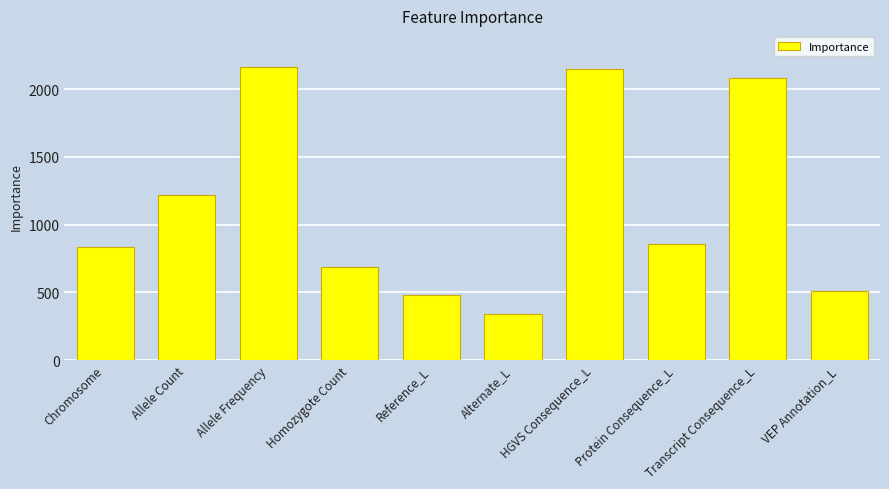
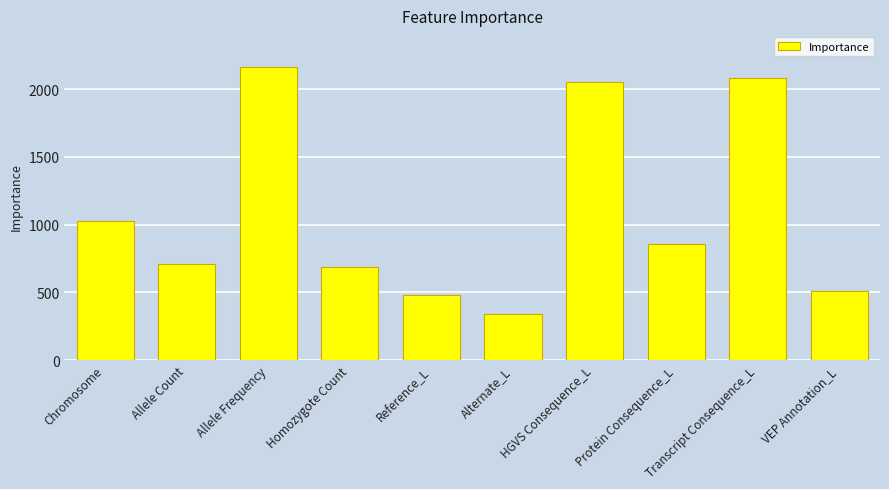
  {
-   "Chromosome": 840,
-   "Allele Count": 1220,
+   "Chromosome": 1020,
+   "Allele Count": 710,
    "Allele Frequency": 2160,
    "Homozygote Count": 690,
    "Reference_L": 480,
    "Alternate_L": 340,
-   "HGVS Consequence_L": 2150,
+   "HGVS Consequence_L": 2050,
    "Protein Consequence_L": 860,
    "Transcript Consequence_L": 2080,
    "VEP Annotation_L": 510
  }
